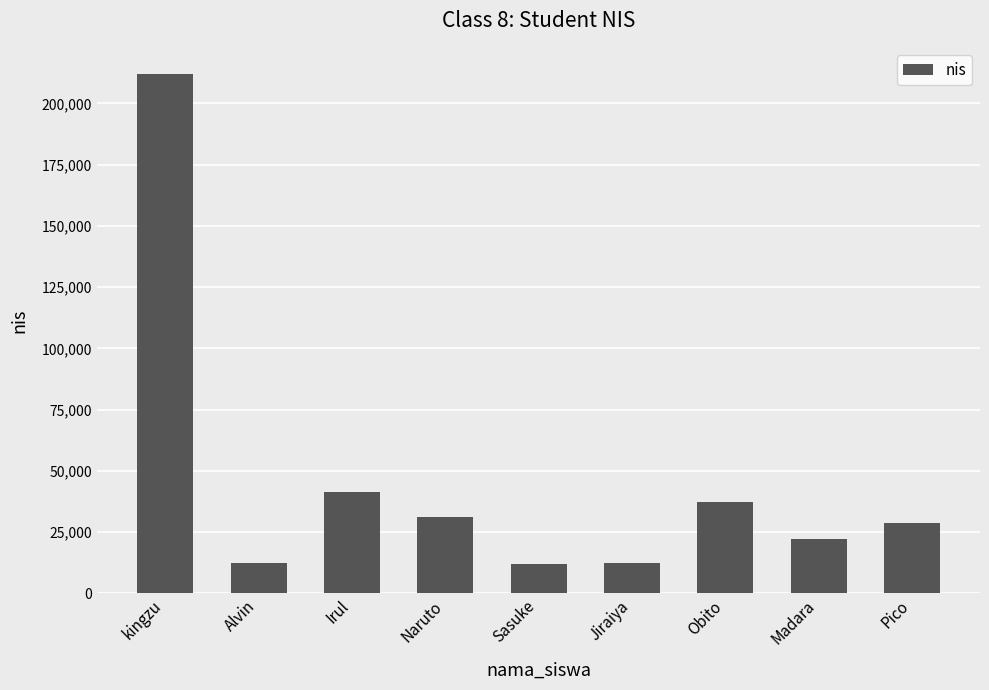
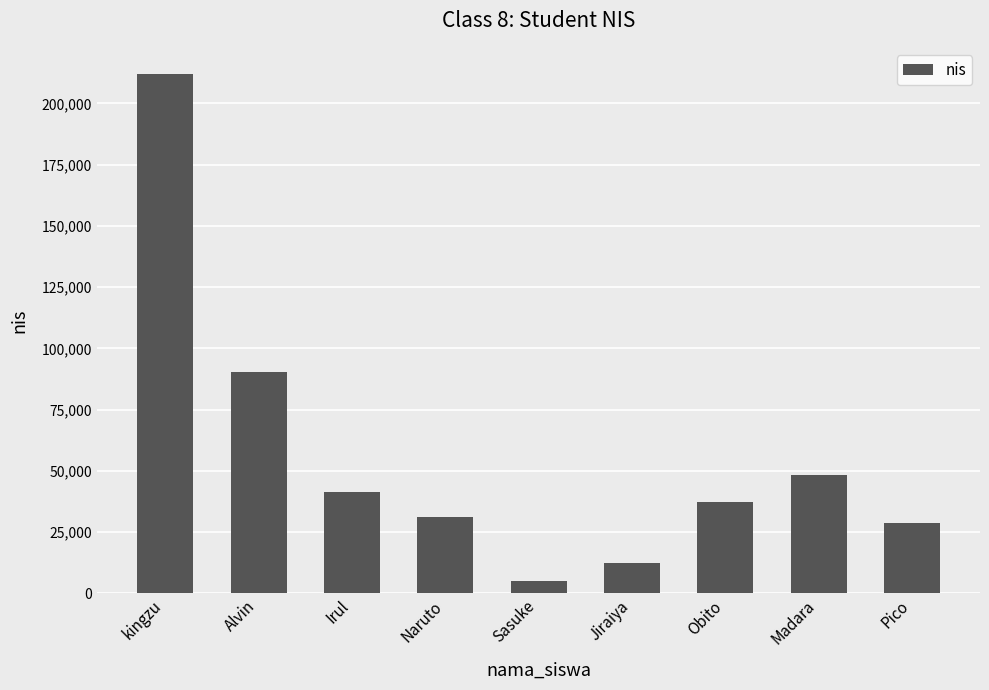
  {
    "kingzu": "212,000",
-   "Alvin": "12,000",
+   "Alvin": "90,000",
    "Irul": "42,000",
    "Naruto": "31,000",
-   "Sasuke": "12,000",
+   "Sasuke": "5,000",
    "Jiraiya": "12,000",
    "Obito": "37,000",
-   "Madara": "22,000",
+   "Madara": "48,000",
    "Pico": "29,000"
  }
